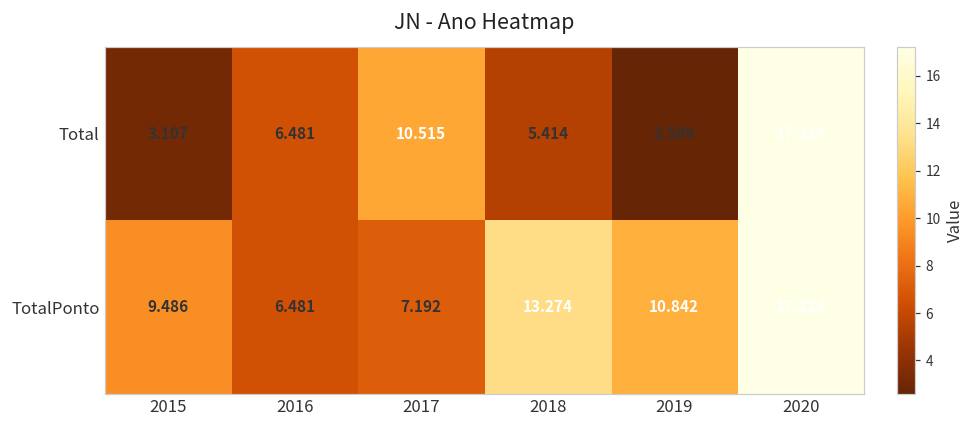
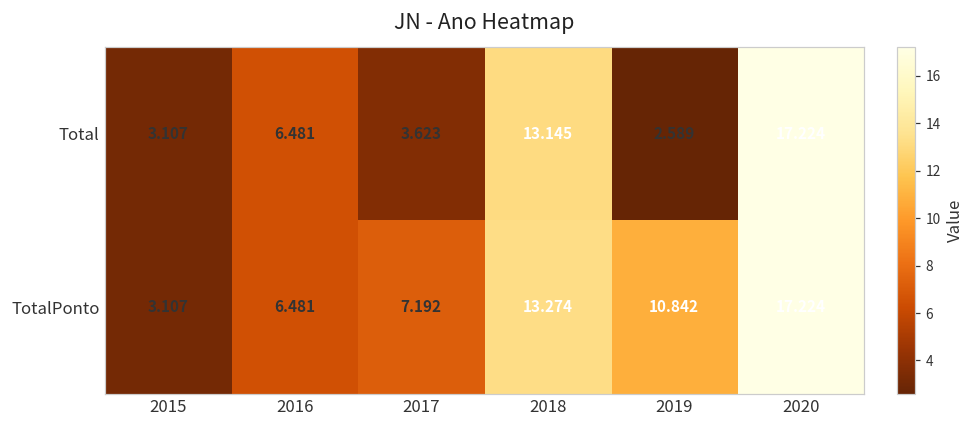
  {
    "Total": {
      "2015": 3.107,
      "2016": 6.481,
-     "2017": 10.515,
-     "2018": 5.414,
+     "2017": 3.623,
+     "2018": 13.145,
      "2019": 2.589
    },
    "TotalPonto": {
-     "2015": 9.486,
+     "2015": 3.107,
      "2016": 6.481,
      "2017": 7.192,
      "2018": 13.274,
      "2019": 10.842
    }
  }
